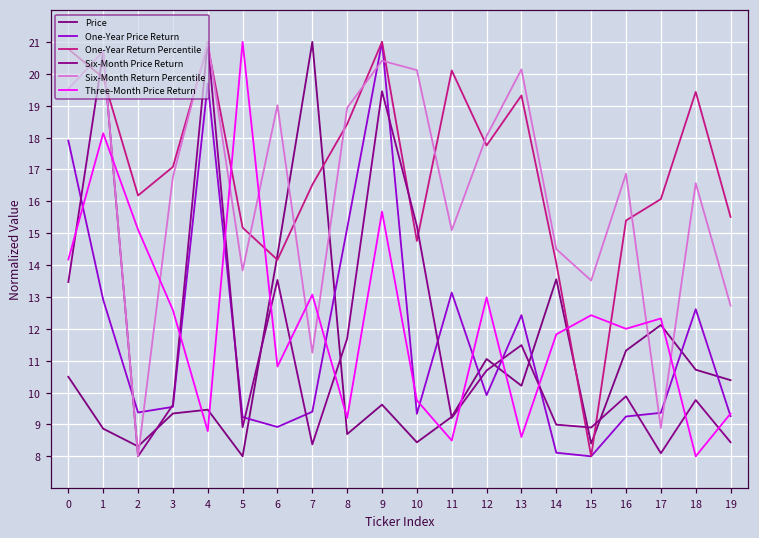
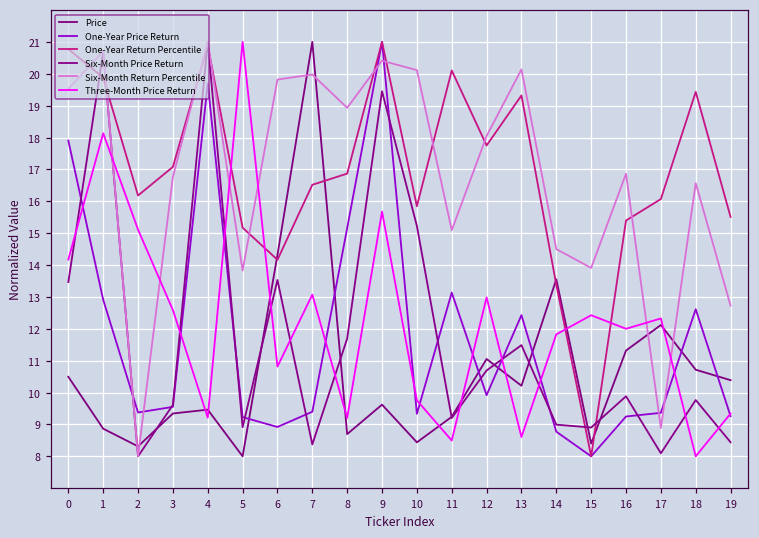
  {
    "One-Year Price Return": {
      "0": 17.9,
      "1": 12.9,
      "2": 9.4,
      "5": 9.2,
      "6": 8.9,
      "7": 9.4,
      "8": 15.2,
      "10": 9.3,
      "11": 13.1,
      "12": 9.9,
      "13": 12.4,
-     "14": 8.1,
+     "14": 8.8,
      "16": 9.2,
      "17": 9.4,
      "18": 12.6
    },
    "One-Year Return Percentile": {
      "2": 16.2,
      "3": 17.1,
      "5": 15.2,
      "6": 14.2,
      "7": 16.5,
-     "8": 18.4,
-     "10": 14.8,
+     "8": 16.9,
+     "10": 15.8,
      "11": 20.1,
      "12": 17.8,
      "13": 19.3,
-     "14": 14.1,
+     "14": 13.4,
      "16": 15.4,
      "17": 16.1,
      "18": 19.4,
      "19": 15.5
    },
    "Six-Month Return Percentile": {
      "3": 16.8,
      "5": 13.8,
-     "6": 19.0,
-     "7": 11.2,
+     "6": 19.8,
+     "7": 20.0,
      "8": 18.9,
      "9": 20.4,
      "10": 20.1,
      "11": 15.1,
      "12": 18.0,
      "13": 20.1,
      "14": 14.5,
-     "15": 13.5,
+     "15": 13.9,
      "16": 16.9,
      "17": 8.9,
      "18": 16.6,
      "19": 12.7
    },
    "Three-Month Price Return": {
      "0": 14.2,
      "1": 18.1,
      "2": 15.1,
      "3": 12.6,
-     "4": 8.8,
+     "4": 9.2,
      "5": 21.0,
      "6": 10.8,
      "7": 13.1,
      "8": 9.2,
      "9": 15.7,
      "10": 9.8,
      "11": 8.5,
      "12": 13.0,
      "13": 8.6,
      "14": 11.8,
      "15": 12.4,
      "16": 12.0,
      "17": 12.3,
      "18": 8.0
    }
  }
